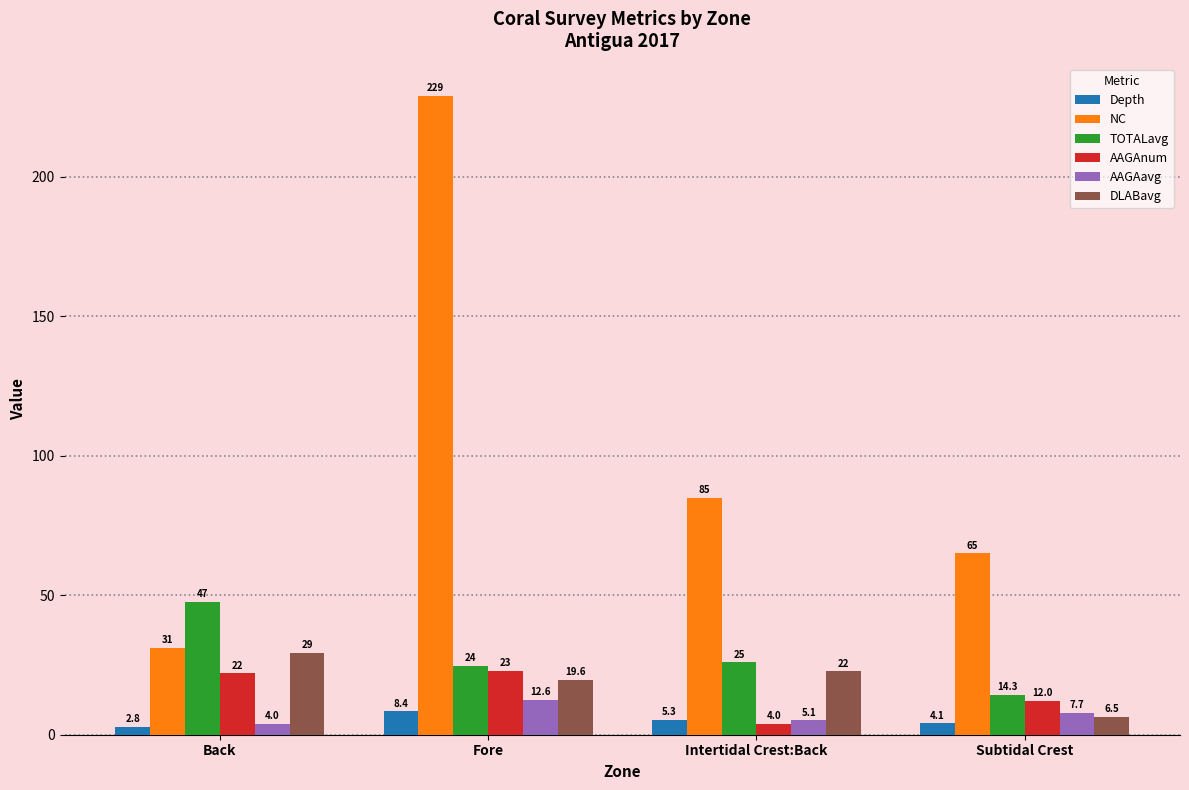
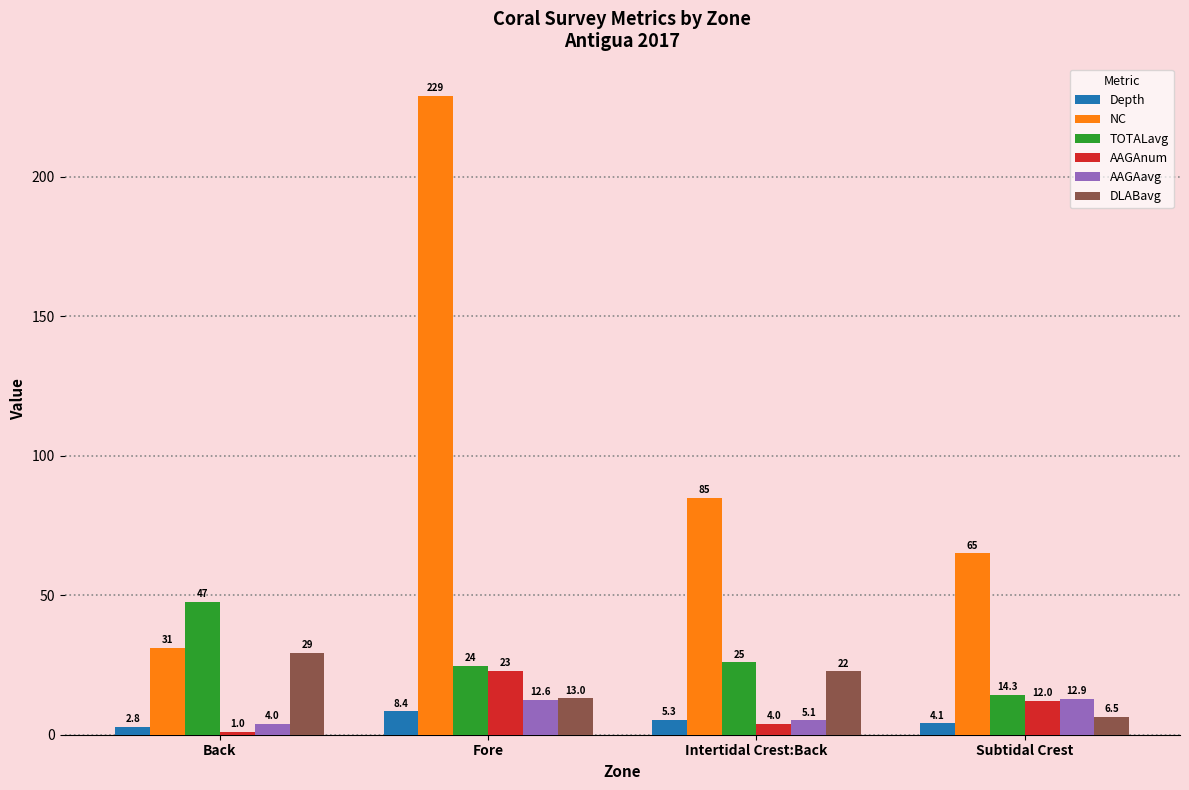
  {
    "Depth": {
      "Back": 2.8,
      "Fore": 8.4,
      "Intertidal Crest:Back": 5.3,
      "Subtidal Crest": 4.1
    },
    "NC": {
      "Back": 31,
      "Fore": 229,
      "Intertidal Crest:Back": 85,
      "Subtidal Crest": 65
    },
    "TOTALavg": {
      "Back": 47,
      "Subtidal Crest": 14.3
    },
    "AAGAnum": {
-     "Back": 22,
+     "Back": 1.0,
      "Fore": 23,
      "Intertidal Crest:Back": 4.0,
      "Subtidal Crest": 12.0
    },
    "AAGAavg": {
      "Back": 4.0,
      "Fore": 12.6,
      "Intertidal Crest:Back": 5.1,
-     "Subtidal Crest": 7.7
+     "Subtidal Crest": 12.9
    },
    "DLABavg": {
      "Back": 29,
-     "Fore": 19.6,
+     "Fore": 13.0,
      "Subtidal Crest": 6.5
    }
  }
